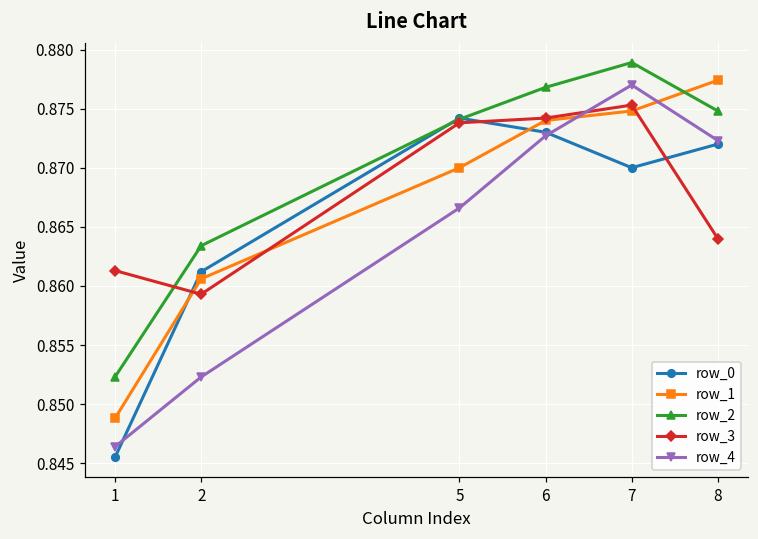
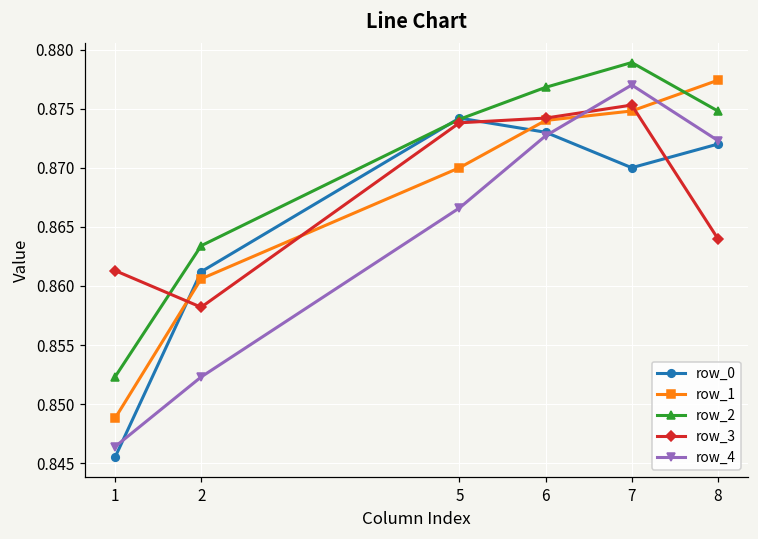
  {
    "row_0": {
      "1": 0.8455,
      "2": 0.8612,
      "6": 0.8730,
      "7": 0.8700,
      "8": 0.8720
    },
    "row_1": {
      "1": 0.8488,
      "2": 0.8606,
      "5": 0.8700,
      "7": 0.8748,
      "8": 0.8774
    },
    "row_2": {
      "1": 0.8523,
      "2": 0.8634,
      "6": 0.8768,
      "7": 0.8789,
      "8": 0.8748
    },
    "row_3": {
      "1": 0.8613,
-     "2": 0.8593,
+     "2": 0.8582,
      "5": 0.8738,
      "7": 0.8753,
      "8": 0.8640
    },
    "row_4": {
      "1": 0.8464,
      "2": 0.8523,
      "5": 0.8666,
      "6": 0.8727,
      "7": 0.8770,
      "8": 0.8723
    }
  }
